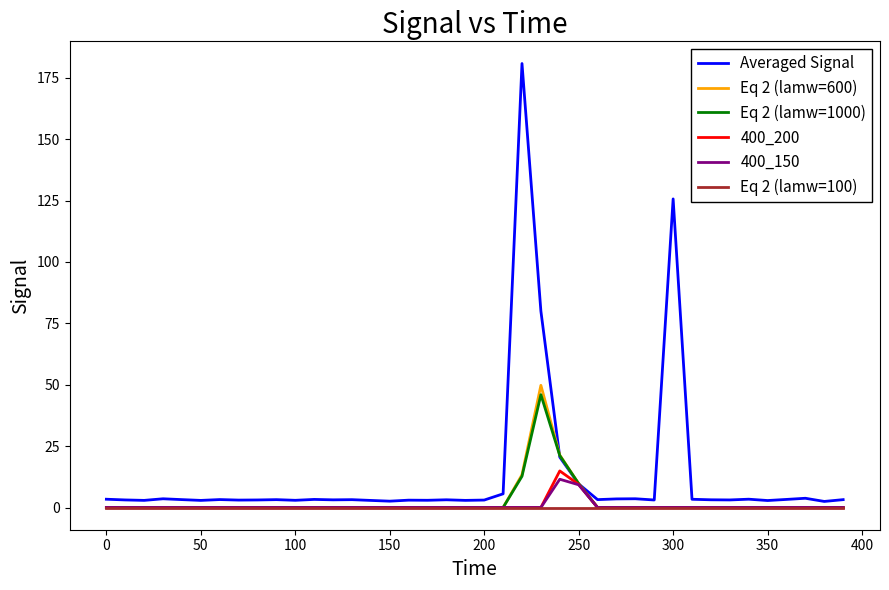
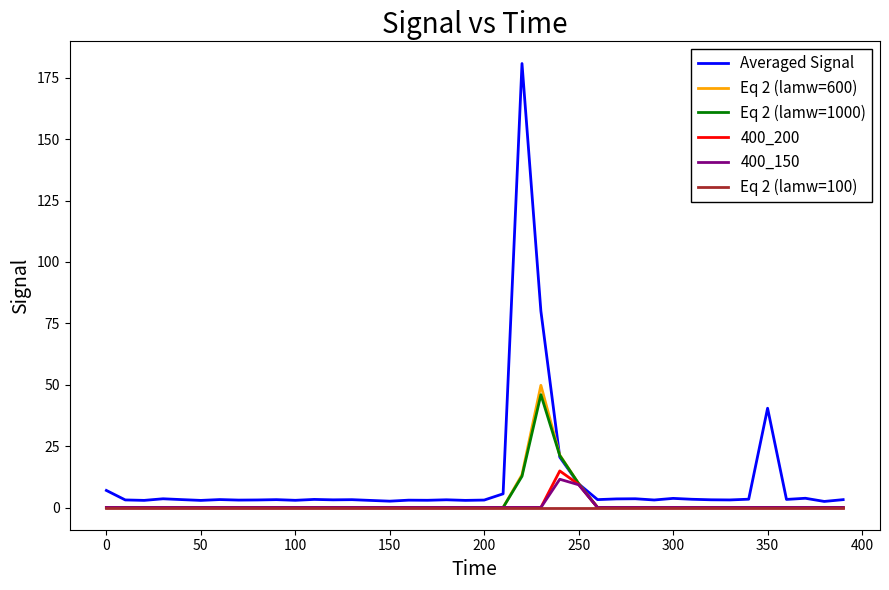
  {
    "Averaged Signal": {
-     "0": 3,
+     "0": 7,
      "50": 3,
      "100": 3,
      "150": 3,
      "200": 3,
-     "300": 126,
-     "350": 3
+     "300": 4,
+     "350": 40
    },
    "Eq 2 (lamw=100)": {
      "250": 0
    }
  }
